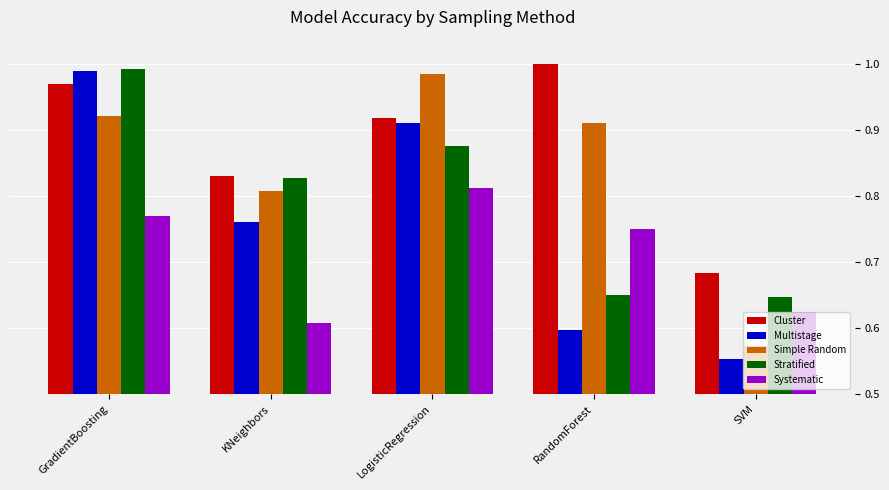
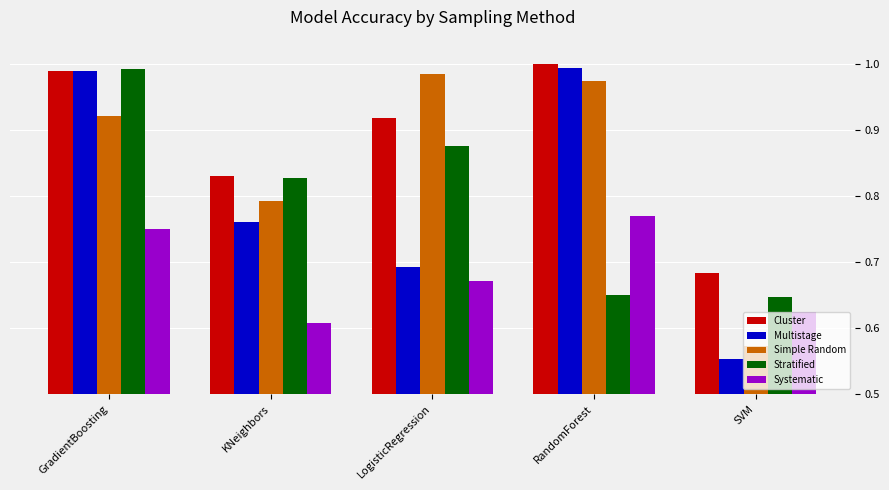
  {
    "Cluster": {
-     "GradientBoosting": 0.97,
+     "GradientBoosting": 0.99,
      "KNeighbors": 0.83,
      "LogisticRegression": 0.92,
      "RandomForest": 1.00,
      "SVM": 0.68
    },
    "Multistage": {
      "GradientBoosting": 0.99,
      "KNeighbors": 0.76,
-     "LogisticRegression": 0.91,
-     "RandomForest": 0.60,
+     "LogisticRegression": 0.69,
+     "RandomForest": 0.99,
      "SVM": 0.55
    },
    "Simple Random": {
      "GradientBoosting": 0.92,
-     "KNeighbors": 0.81,
+     "KNeighbors": 0.79,
      "LogisticRegression": 0.98,
-     "RandomForest": 0.91
+     "RandomForest": 0.97
    },
    "Stratified": {
      "GradientBoosting": 0.99,
      "KNeighbors": 0.83,
      "LogisticRegression": 0.88,
      "RandomForest": 0.65,
      "SVM": 0.65
    },
    "Systematic": {
-     "GradientBoosting": 0.77,
+     "GradientBoosting": 0.75,
      "KNeighbors": 0.61,
-     "LogisticRegression": 0.81,
-     "RandomForest": 0.75,
+     "LogisticRegression": 0.67,
+     "RandomForest": 0.77,
      "SVM": 0.63
    }
  }
